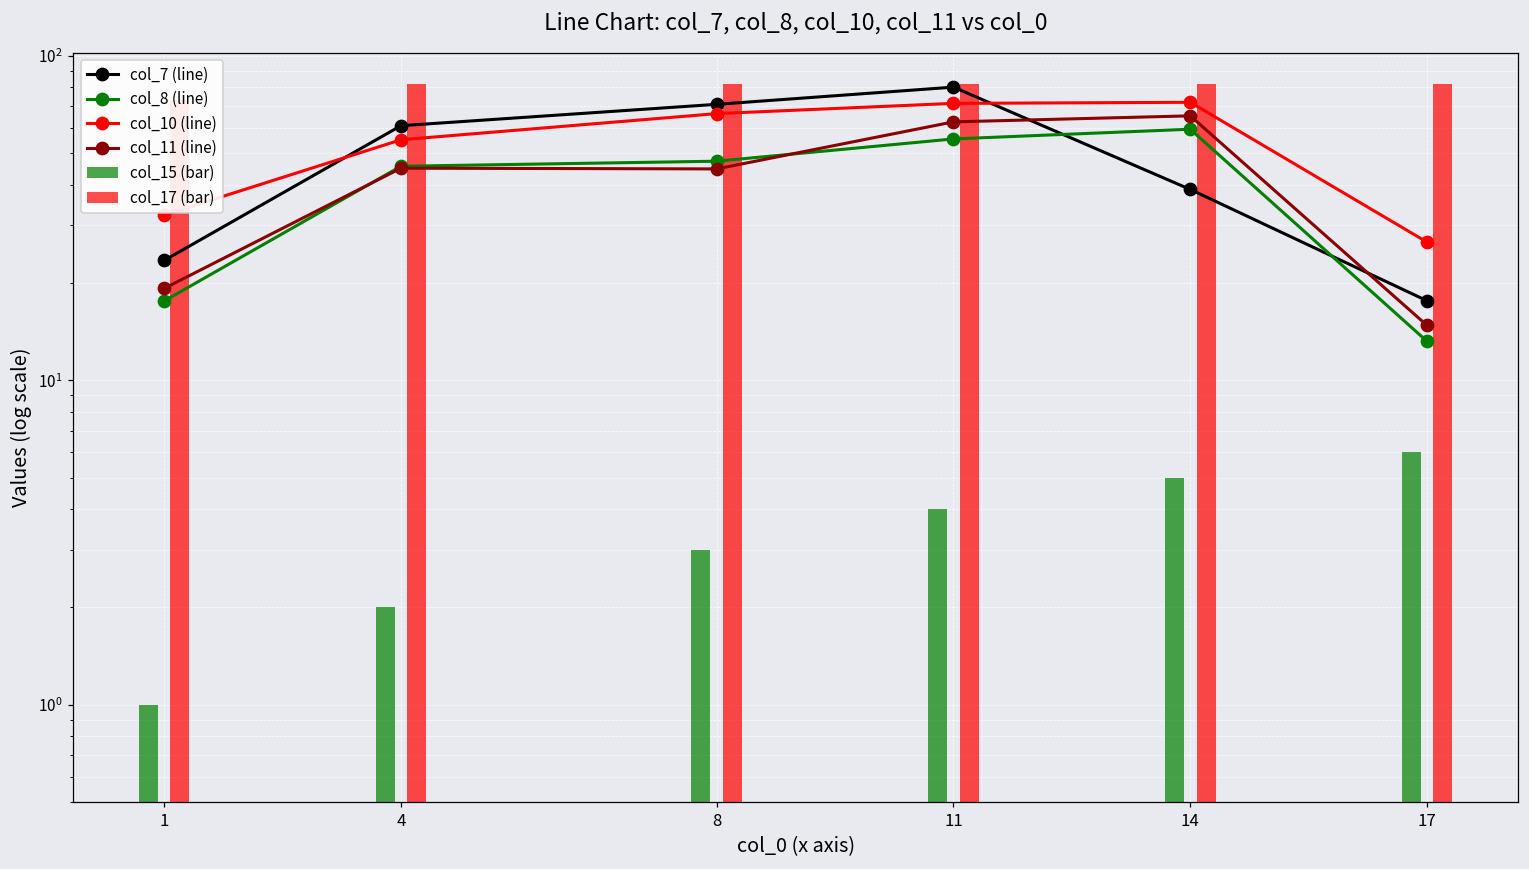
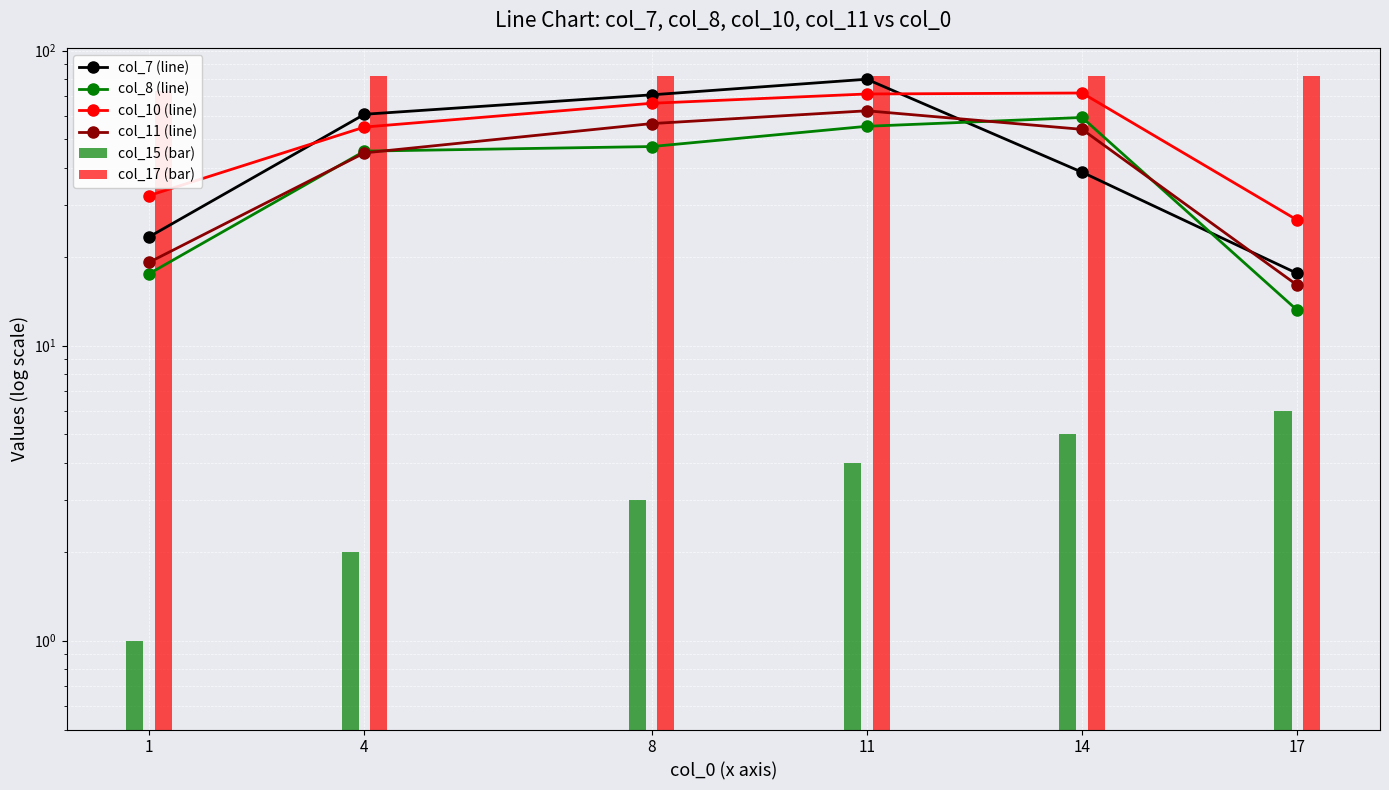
  {
    "col_7 (line)": {
      "1": 23,
      "4": 61,
      "8": 71,
      "11": 80,
      "14": 39,
      "17": 18
    },
    "col_11 (line)": {
      "1": 19,
-     "8": 45,
+     "8": 57,
      "11": 63,
-     "14": 65,
-     "17": 15
+     "14": 54,
+     "17": 16
    }
  }
